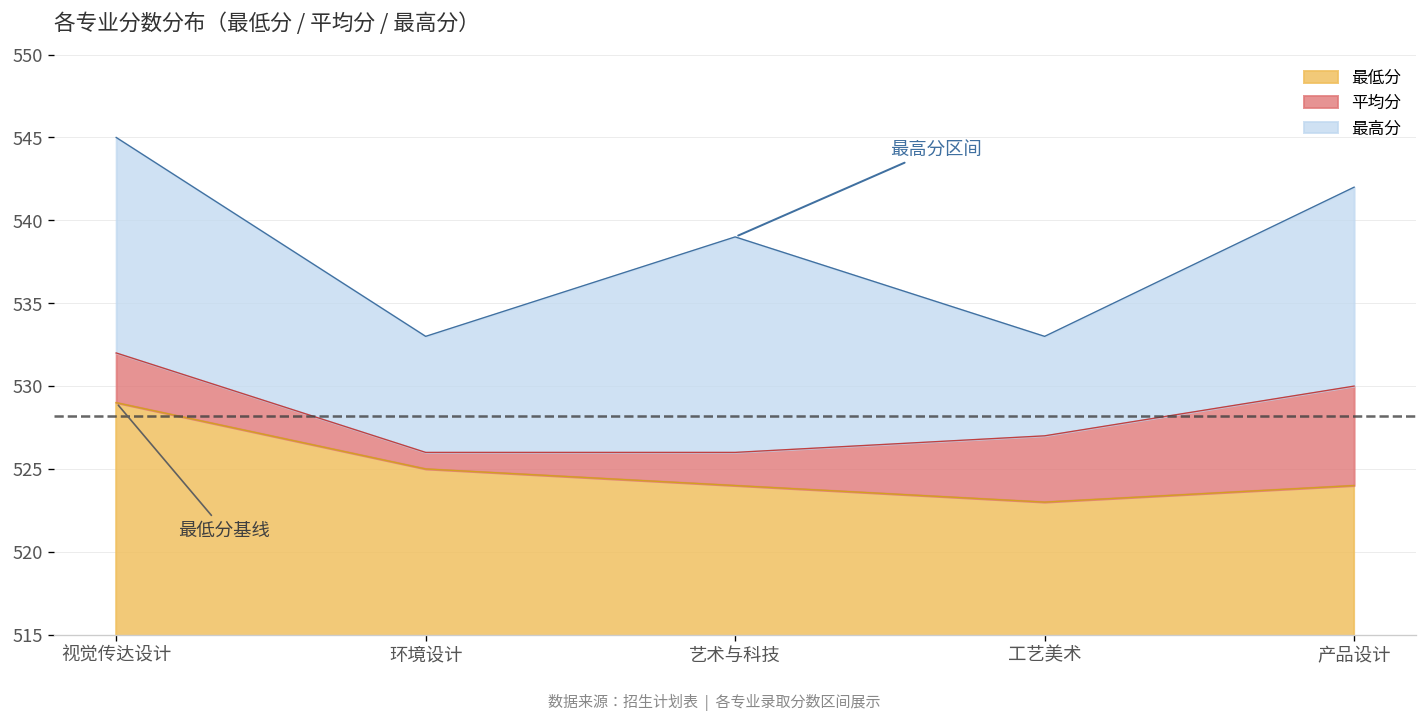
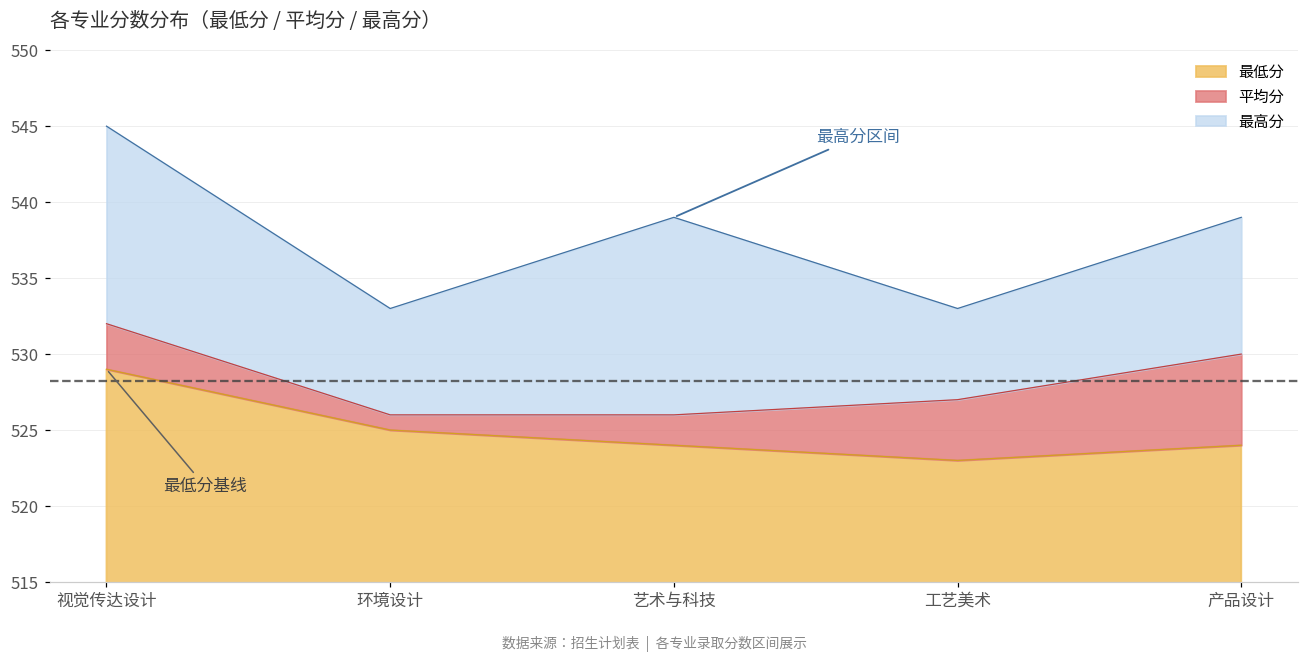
  {
    "最低分": {
      "视觉传达设计": 529,
      "环境设计": 525,
      "艺术与科技": 524,
      "工艺美术": 523,
      "产品设计": 524
    },
    "平均分": {
      "视觉传达设计": 532,
      "环境设计": 526,
      "艺术与科技": 526,
      "工艺美术": 527,
      "产品设计": 530
    },
    "最高分": {
      "视觉传达设计": 545,
      "环境设计": 533,
      "艺术与科技": 539,
      "工艺美术": 533,
-     "产品设计": 542
+     "产品设计": 539
    }
  }
